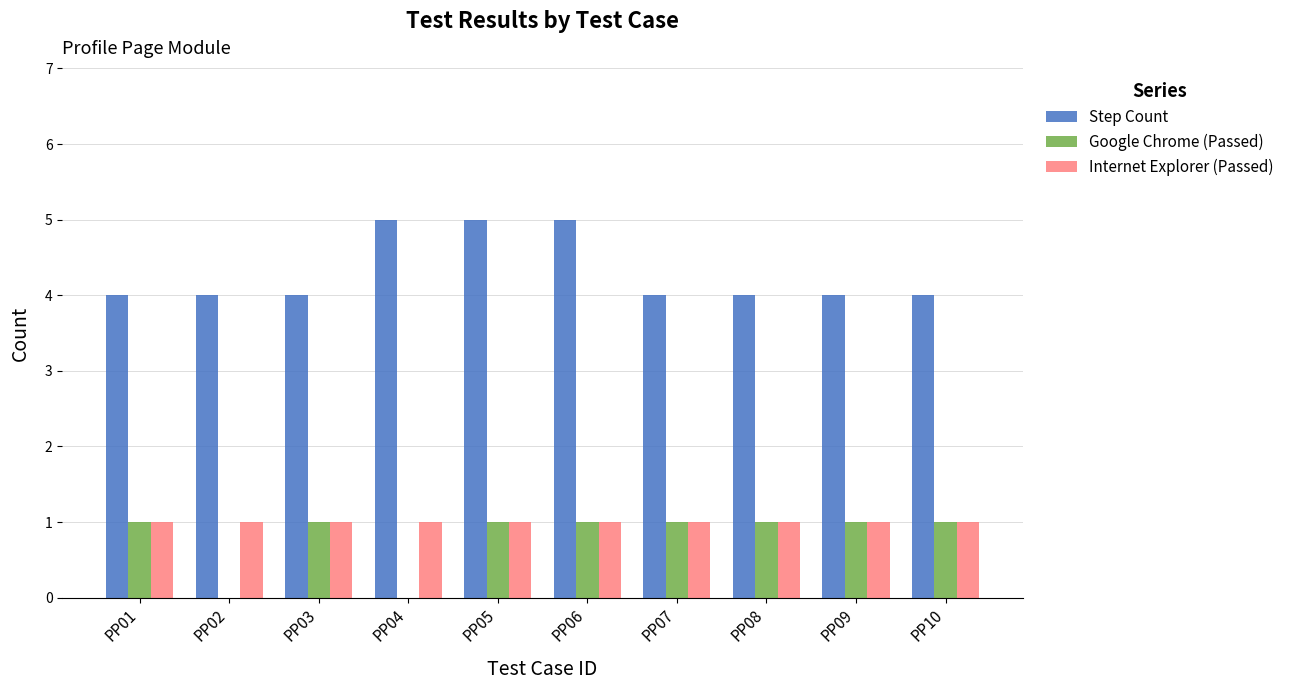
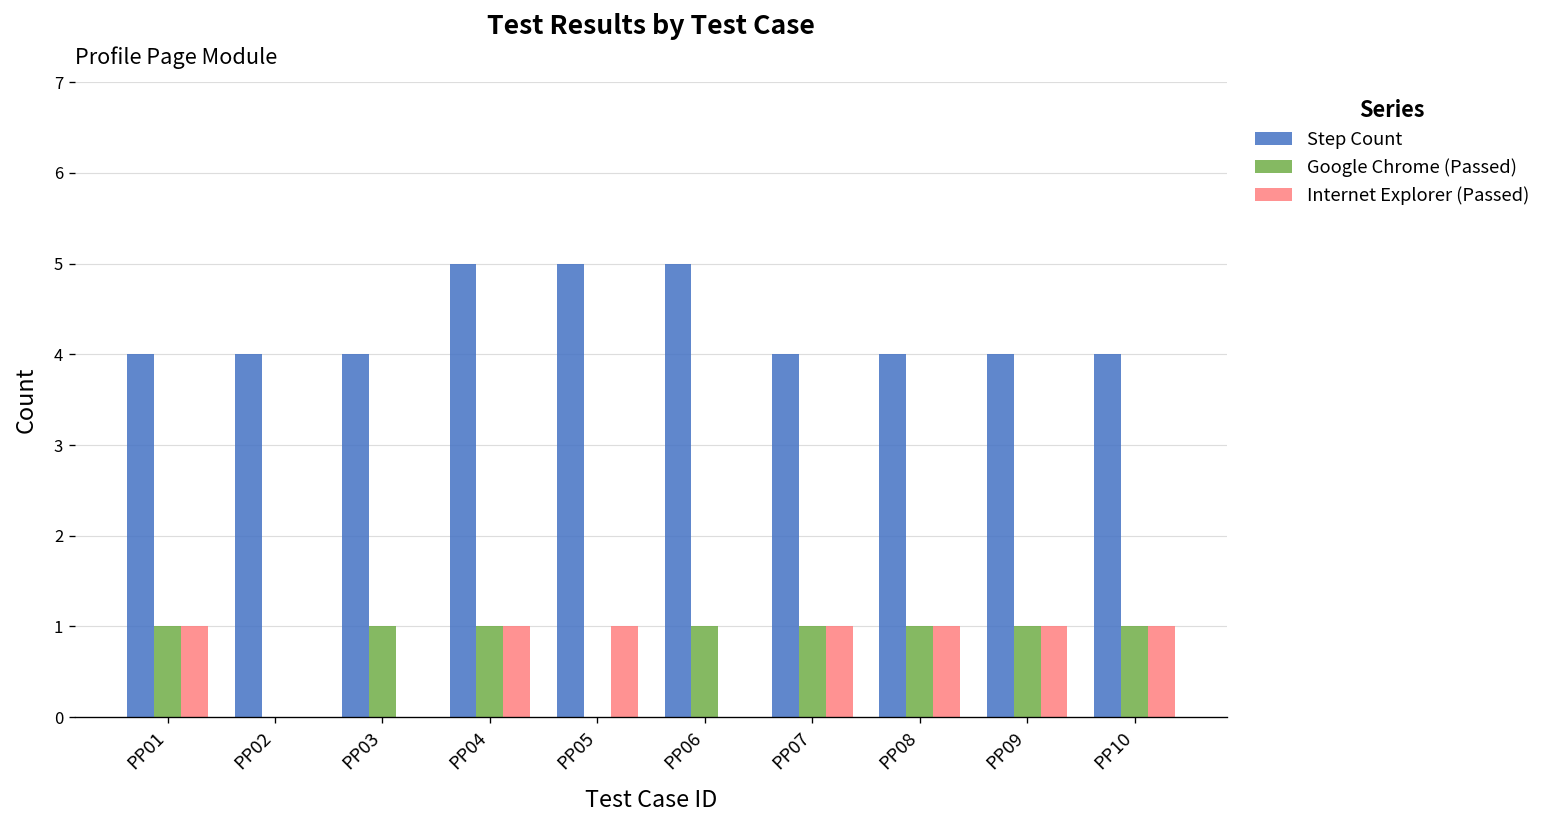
  {
    "Step Count": {
      "PP01": 4,
      "PP02": 4,
      "PP03": 4,
      "PP04": 5,
      "PP05": 5,
      "PP06": 5,
      "PP07": 4,
      "PP08": 4,
      "PP09": 4,
      "PP10": 4
    },
    "Google Chrome (Passed)": {
      "PP01": 1,
      "PP02": 0,
      "PP03": 1,
-     "PP04": 0,
-     "PP05": 1,
+     "PP04": 1,
+     "PP05": 0,
      "PP06": 1,
      "PP07": 1,
      "PP08": 1,
      "PP09": 1,
      "PP10": 1
    },
    "Internet Explorer (Passed)": {
      "PP01": 1,
-     "PP02": 1,
-     "PP03": 1,
+     "PP02": 0,
+     "PP03": 0,
      "PP04": 1,
      "PP05": 1,
-     "PP06": 1,
+     "PP06": 0,
      "PP07": 1,
      "PP08": 1,
      "PP09": 1,
      "PP10": 1
    }
  }
